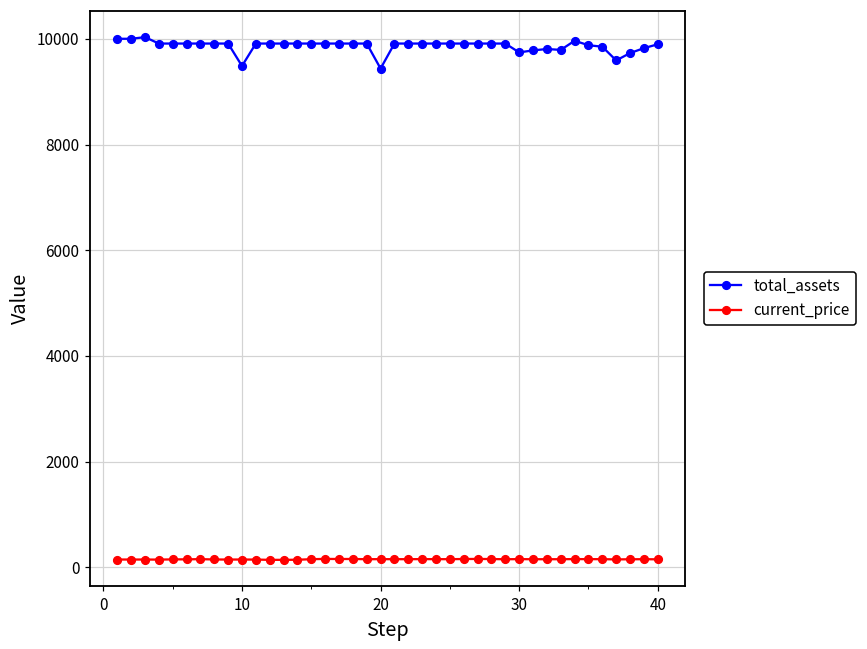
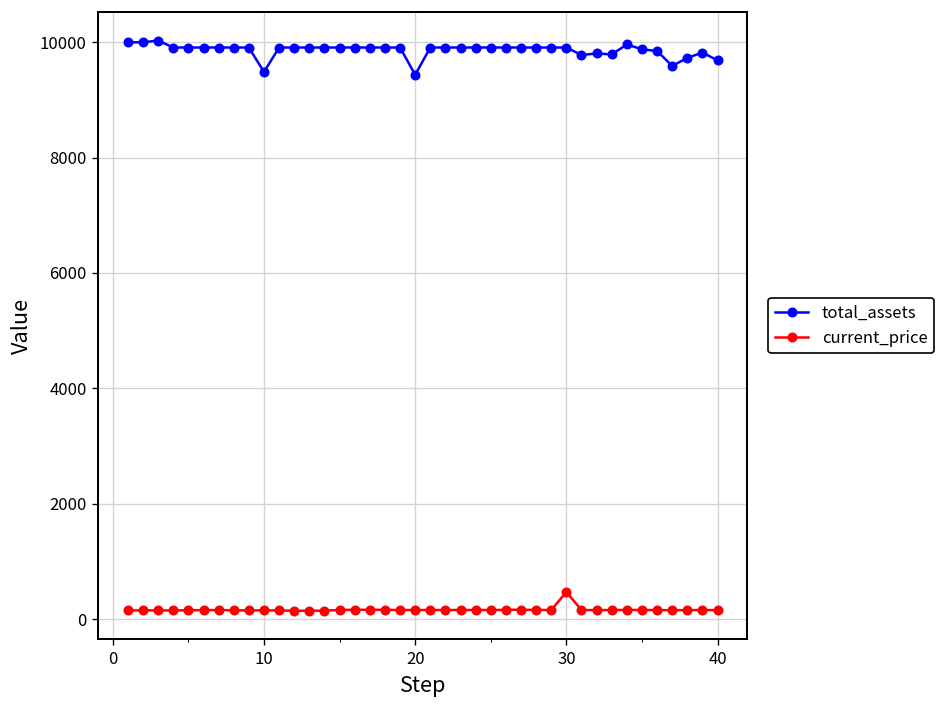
  {
    "total_assets": {
      "10": 9500,
      "20": 9400,
-     "30": 9700,
-     "40": 9900
+     "30": 9900,
+     "40": 9700
    },
    "current_price": {
      "10": 100,
      "20": 200,
-     "30": 200,
+     "30": 500,
      "40": 200
    }
  }
